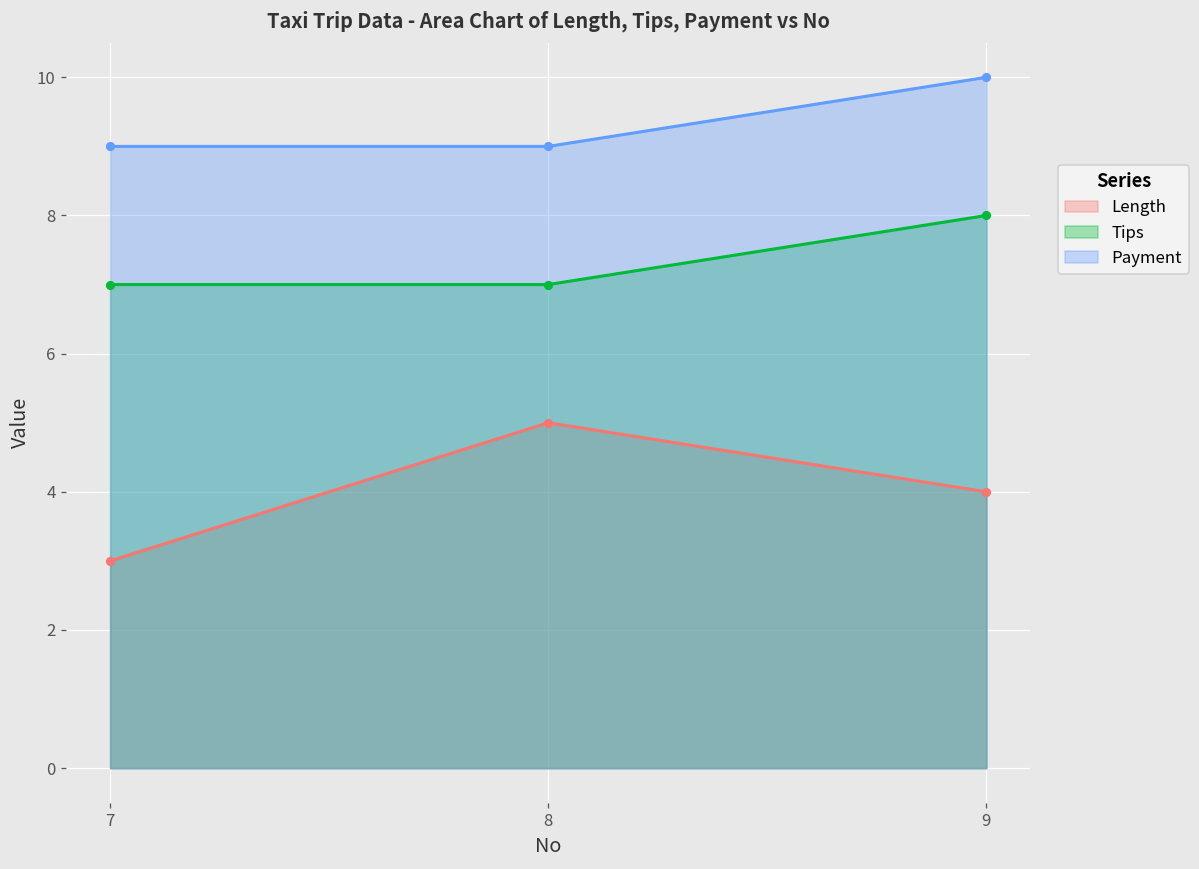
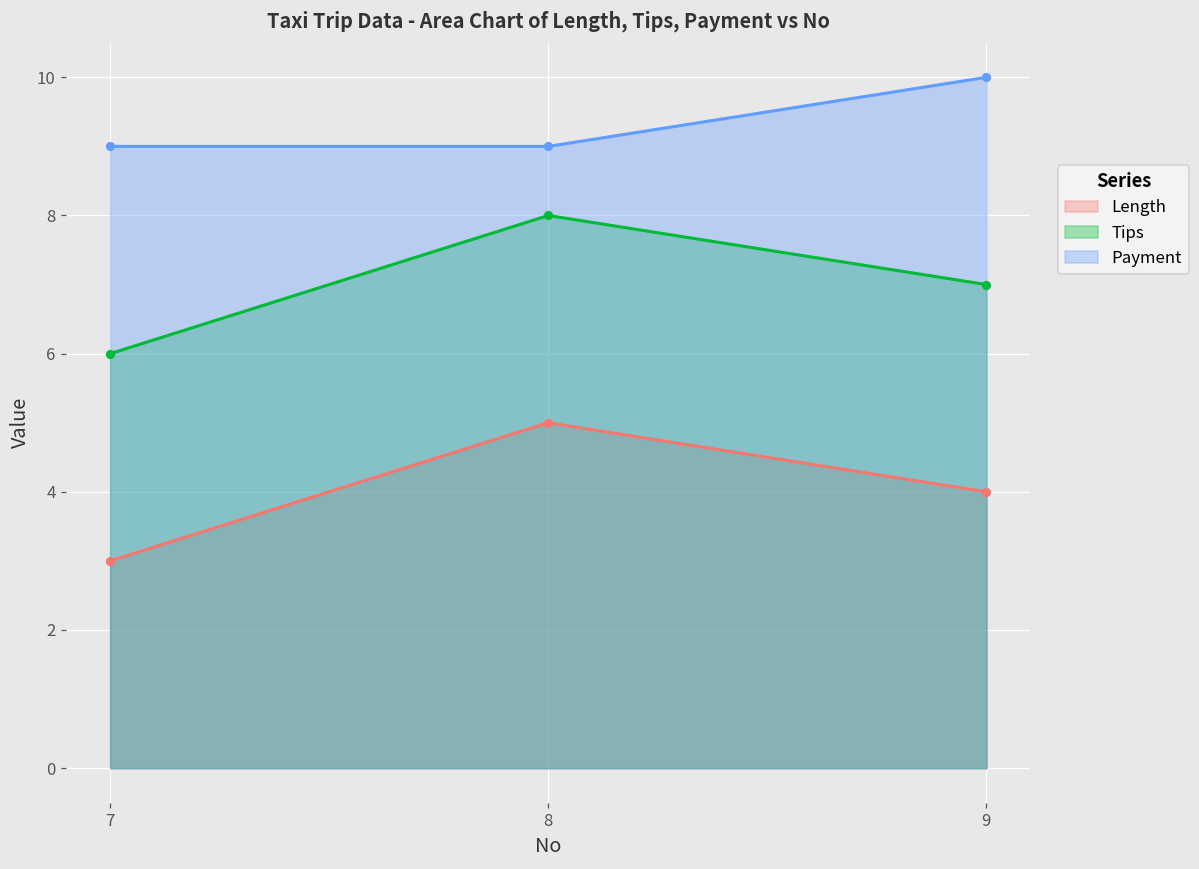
  {
    "Length": {
      "7": 3,
      "8": 5,
      "9": 4
    },
    "Tips": {
-     "7": 7,
-     "8": 7,
-     "9": 8
+     "7": 6,
+     "8": 8,
+     "9": 7
    },
    "Payment": {
      "7": 9,
      "8": 9,
      "9": 10
    }
  }
